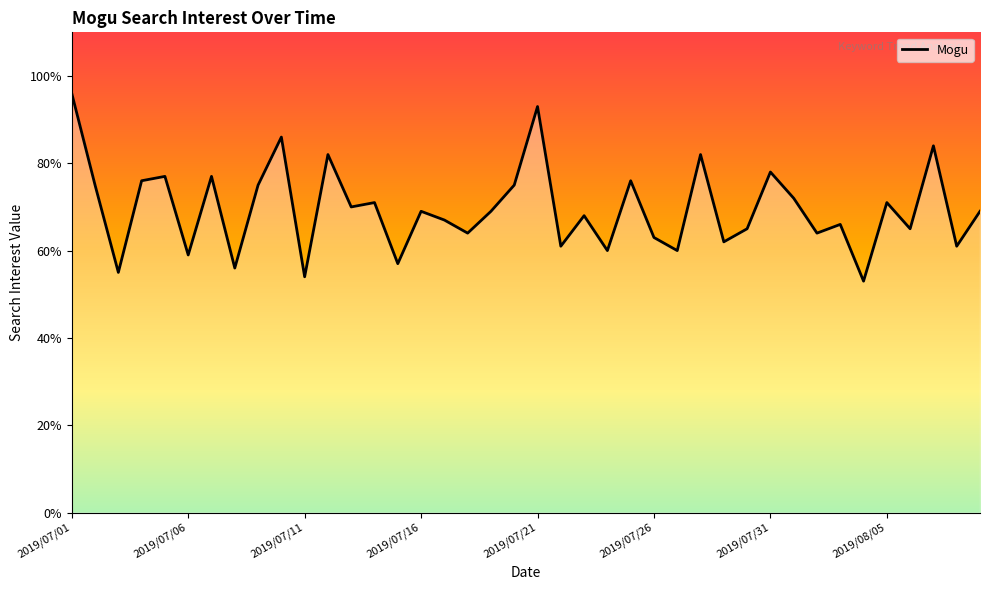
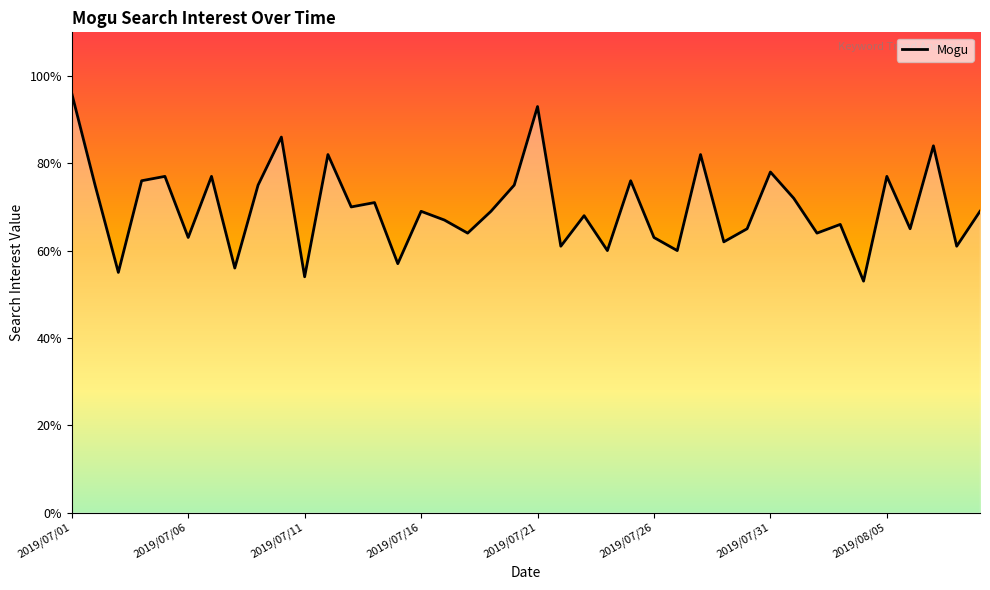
  {
    "2019/07/01": "96%",
-   "2019/07/06": "59%",
+   "2019/07/06": "63%",
    "2019/07/11": "54%",
    "2019/07/16": "69%",
    "2019/07/21": "93%",
    "2019/07/26": "63%",
    "2019/07/31": "78%",
-   "2019/08/05": "71%"
+   "2019/08/05": "77%"
  }
